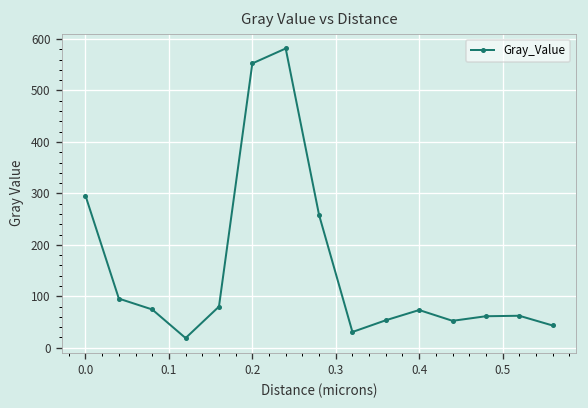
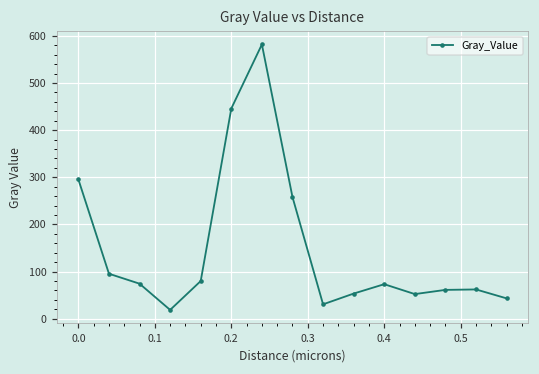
  {
    "0.0": 300,
-   "0.2": 550,
+   "0.2": 450,
    "0.4": 70
  }
